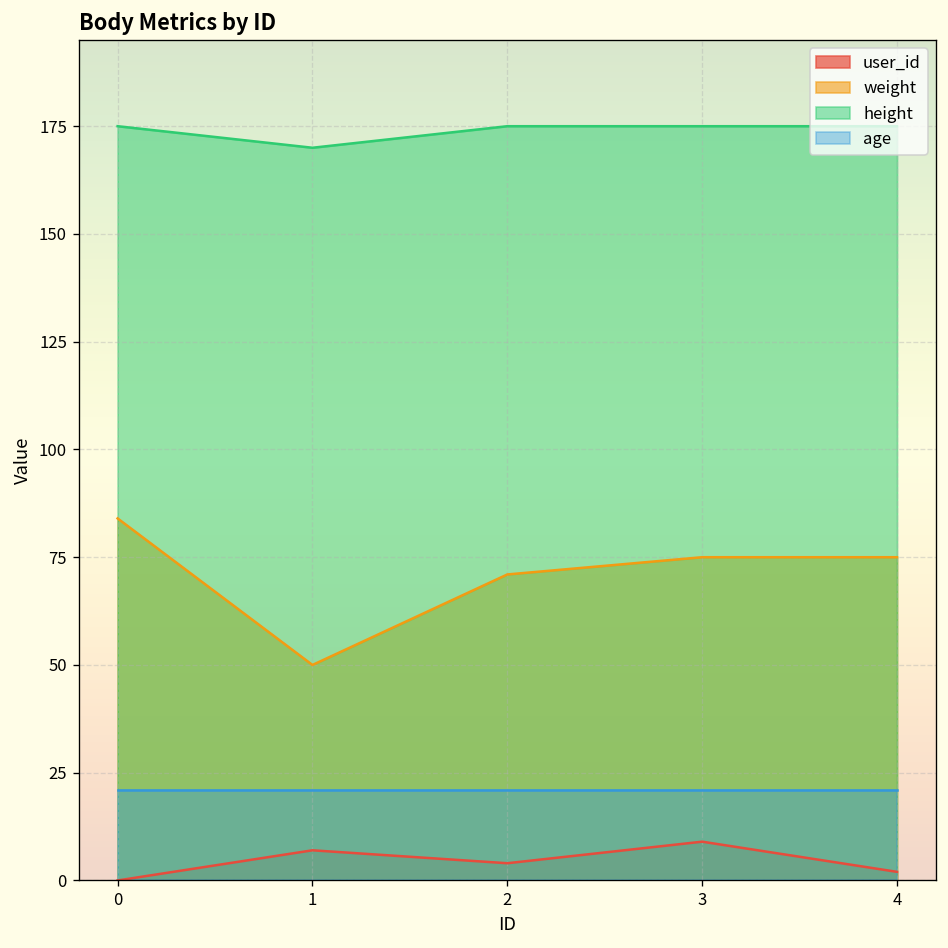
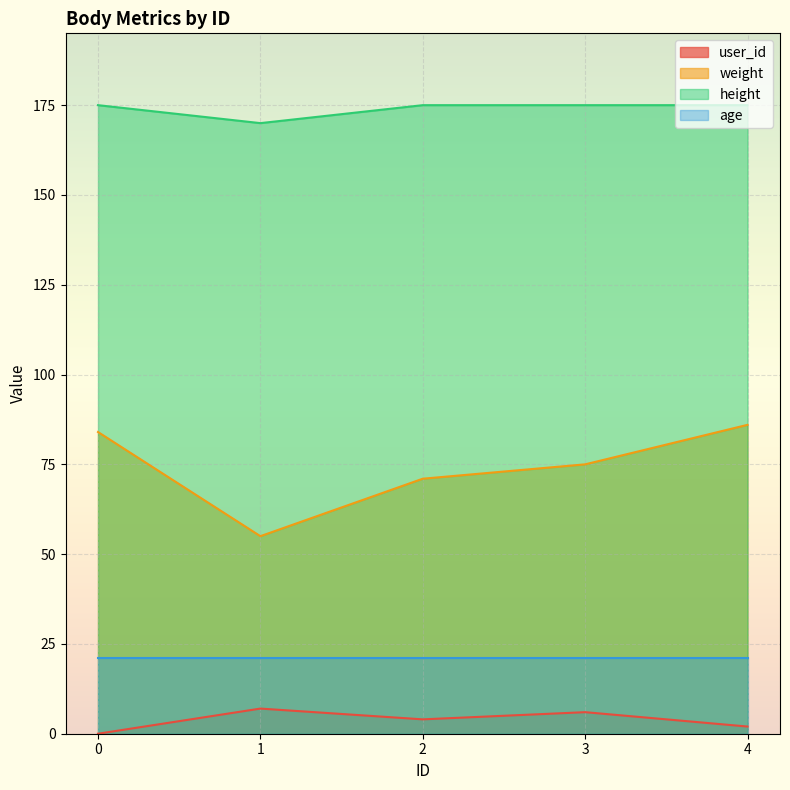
  {
    "user_id": {
      "0": 0,
      "1": 7,
      "2": 4,
-     "3": 9,
+     "3": 6,
      "4": 2
    },
    "weight": {
      "0": 84,
-     "1": 50,
+     "1": 55,
      "2": 71,
      "3": 75,
-     "4": 75
+     "4": 86
    },
    "height": {
      "0": 175,
      "1": 170,
      "2": 175,
      "3": 175
    },
    "age": {
      "0": 21,
      "1": 21,
      "2": 21,
      "3": 21,
      "4": 21
    }
  }
